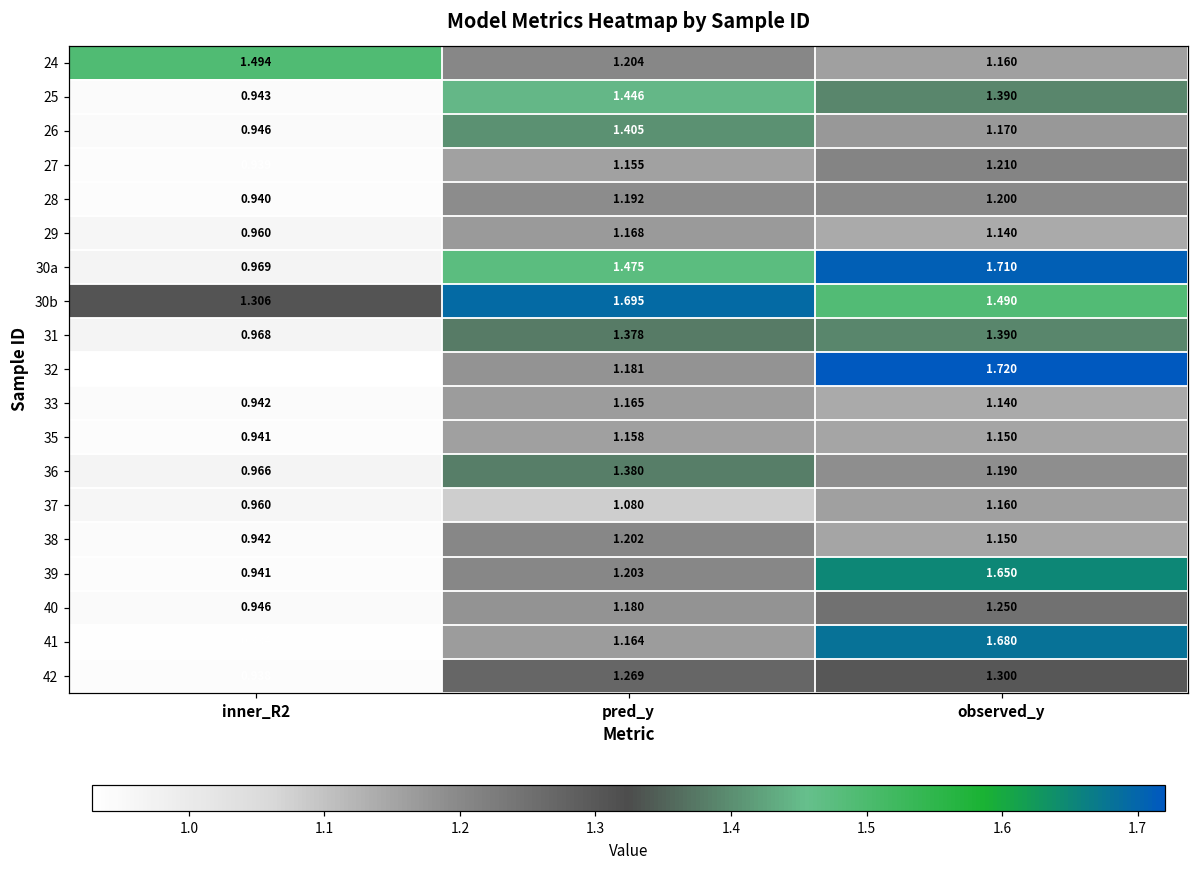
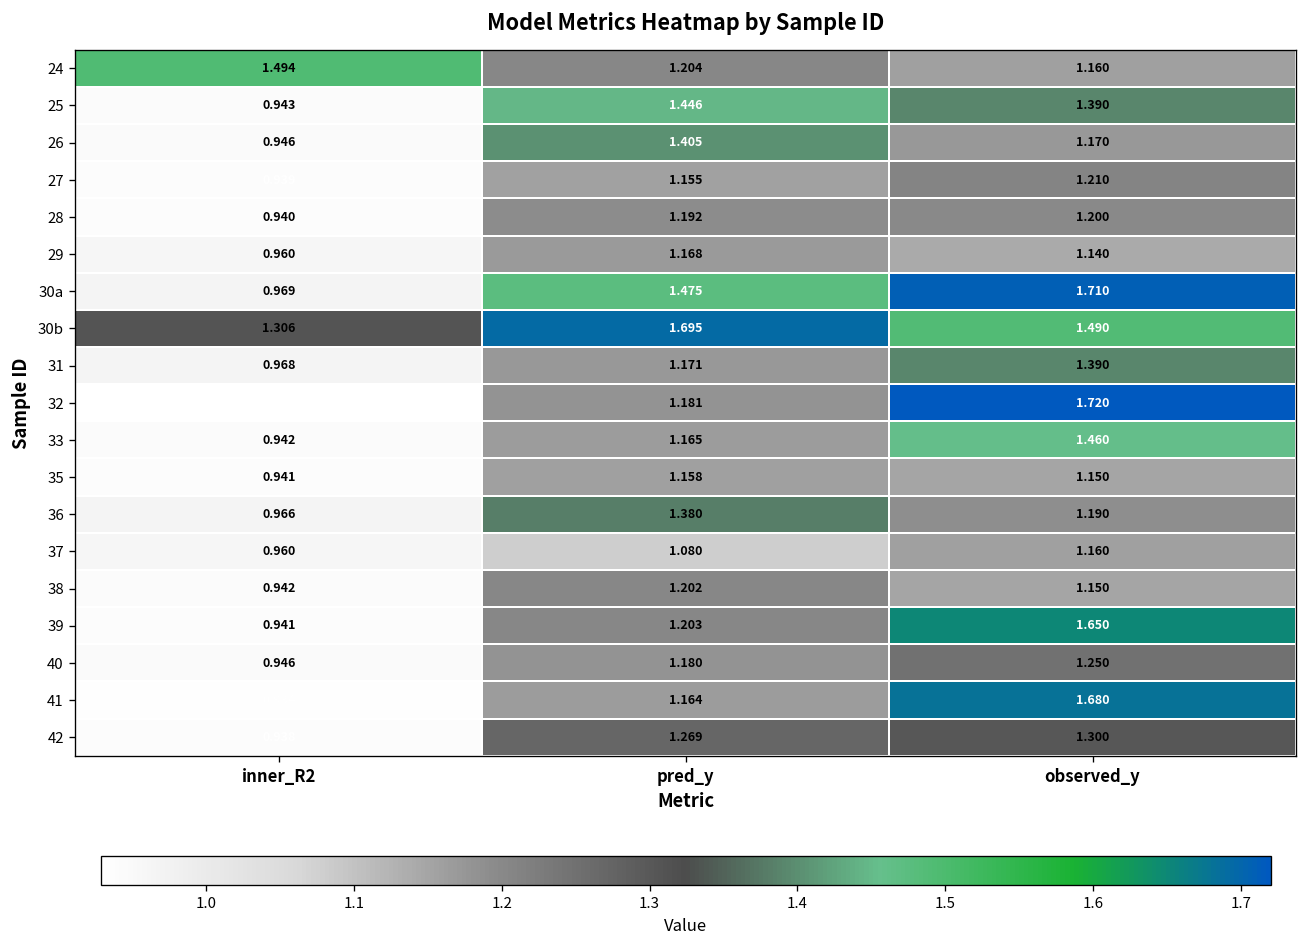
  {
    "24": {
      "inner_R2": 1.494,
      "pred_y": 1.204,
      "observed_y": 1.160
    },
    "25": {
      "inner_R2": 0.943,
      "pred_y": 1.446,
      "observed_y": 1.390
    },
    "26": {
      "inner_R2": 0.946,
      "pred_y": 1.405,
      "observed_y": 1.170
    },
    "27": {
      "pred_y": 1.155,
      "observed_y": 1.210
    },
    "28": {
      "inner_R2": 0.940,
      "pred_y": 1.192,
      "observed_y": 1.200
    },
    "29": {
      "inner_R2": 0.960,
      "pred_y": 1.168,
      "observed_y": 1.140
    },
    "30a": {
      "inner_R2": 0.969,
      "pred_y": 1.475,
      "observed_y": 1.710
    },
    "30b": {
      "inner_R2": 1.306,
      "pred_y": 1.695,
      "observed_y": 1.490
    },
    "31": {
      "inner_R2": 0.968,
-     "pred_y": 1.378,
+     "pred_y": 1.171,
      "observed_y": 1.390
    },
    "32": {
      "pred_y": 1.181,
      "observed_y": 1.720
    },
    "33": {
      "inner_R2": 0.942,
      "pred_y": 1.165,
-     "observed_y": 1.140
+     "observed_y": 1.460
    },
    "35": {
      "inner_R2": 0.941,
      "pred_y": 1.158,
      "observed_y": 1.150
    },
    "36": {
      "inner_R2": 0.966,
      "pred_y": 1.380,
      "observed_y": 1.190
    },
    "37": {
      "inner_R2": 0.960,
      "pred_y": 1.080,
      "observed_y": 1.160
    },
    "38": {
      "inner_R2": 0.942,
      "pred_y": 1.202,
      "observed_y": 1.150
    },
    "39": {
      "inner_R2": 0.941,
      "pred_y": 1.203,
      "observed_y": 1.650
    },
    "40": {
      "inner_R2": 0.946,
      "pred_y": 1.180,
      "observed_y": 1.250
    },
    "41": {
      "pred_y": 1.164,
      "observed_y": 1.680
    },
    "42": {
      "pred_y": 1.269,
      "observed_y": 1.300
    }
  }
